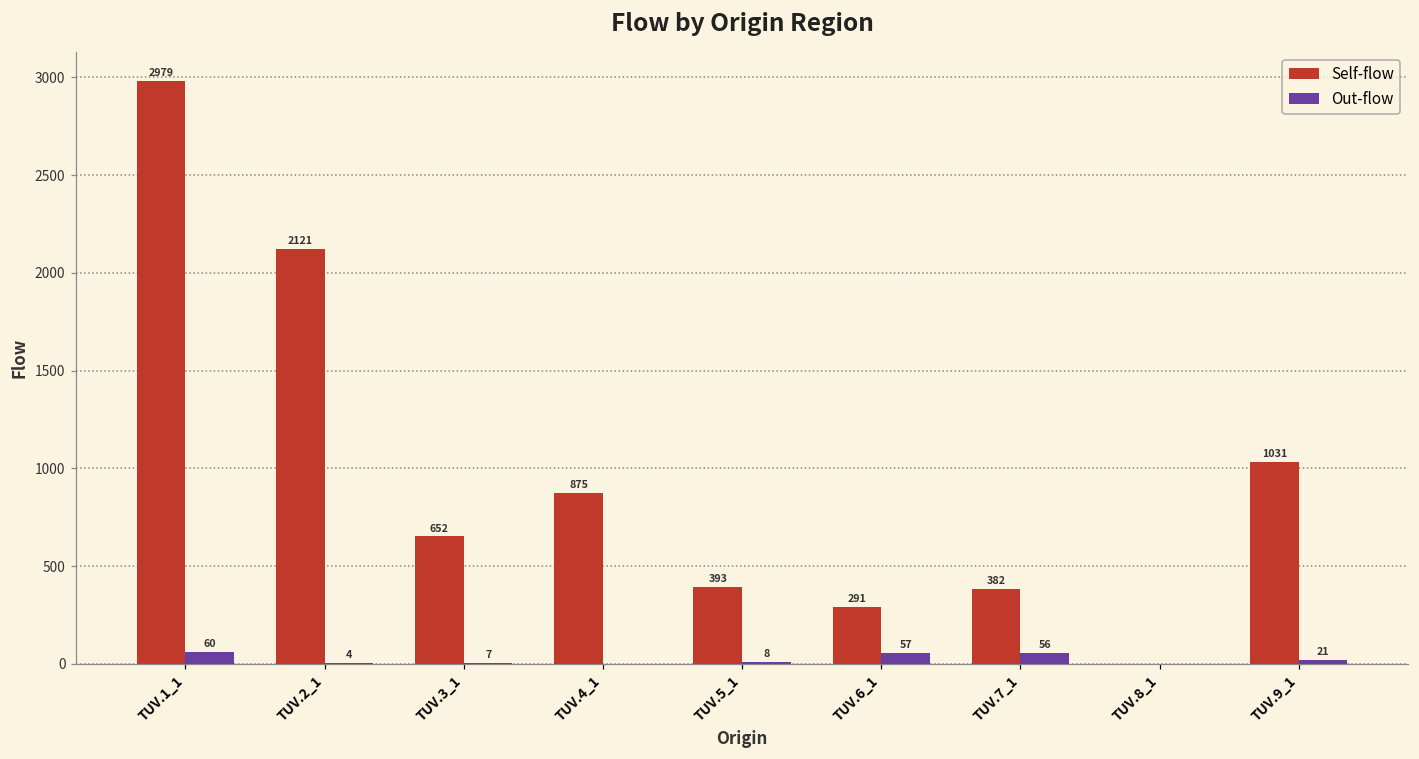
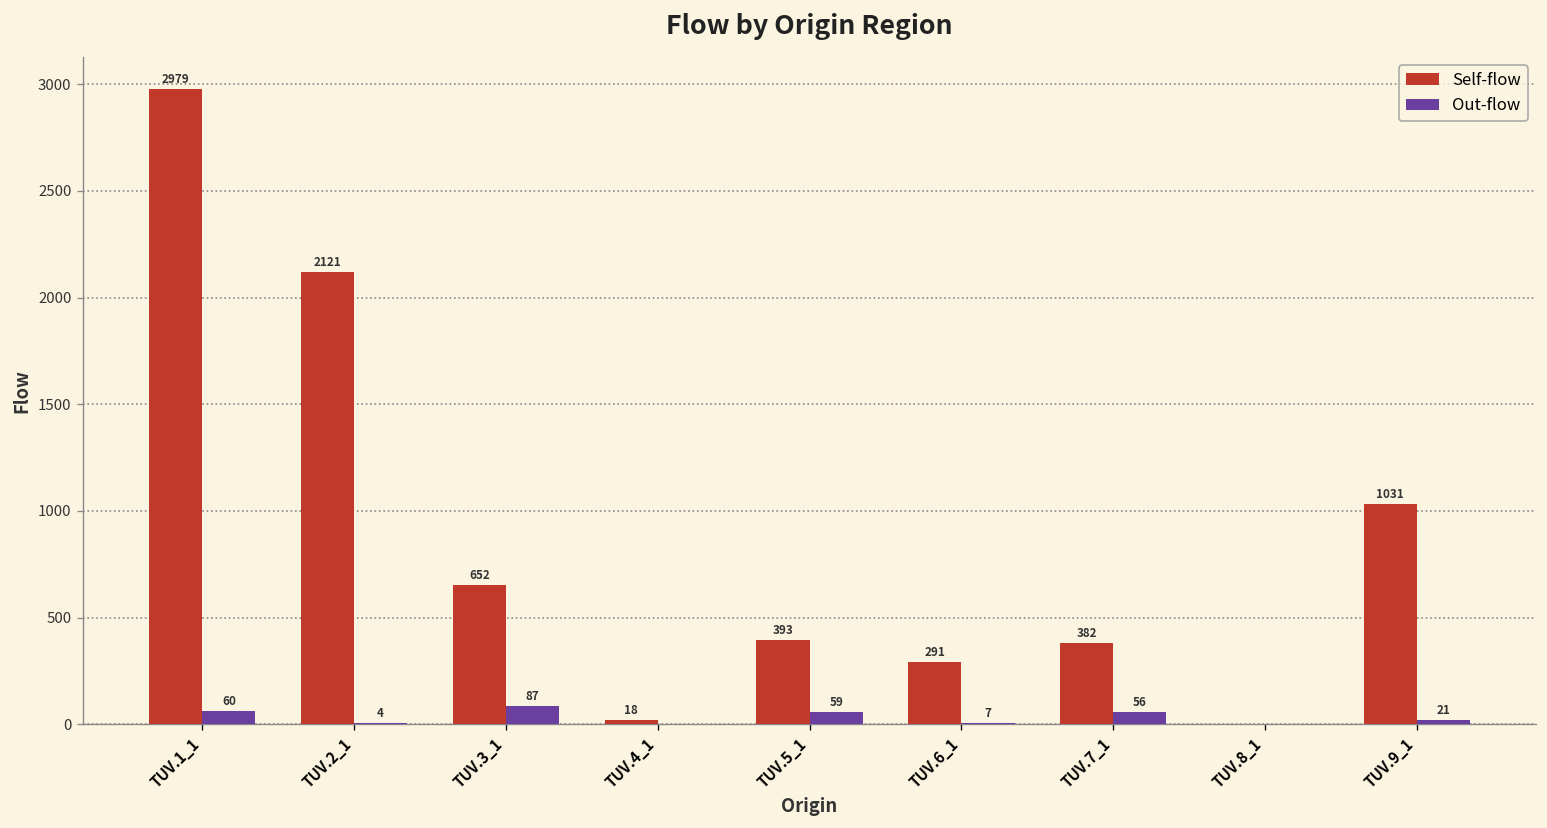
  {
    "Self-flow": {
      "TUV.1_1": 2979,
      "TUV.2_1": 2121,
      "TUV.3_1": 652,
-     "TUV.4_1": 875,
+     "TUV.4_1": 18,
      "TUV.5_1": 393,
      "TUV.6_1": 291,
      "TUV.7_1": 382,
      "TUV.9_1": 1031
    },
    "Out-flow": {
      "TUV.1_1": 60,
      "TUV.2_1": 4,
-     "TUV.3_1": 7,
-     "TUV.5_1": 8,
-     "TUV.6_1": 57,
+     "TUV.3_1": 87,
+     "TUV.5_1": 59,
+     "TUV.6_1": 7,
      "TUV.7_1": 56,
      "TUV.9_1": 21
    }
  }
